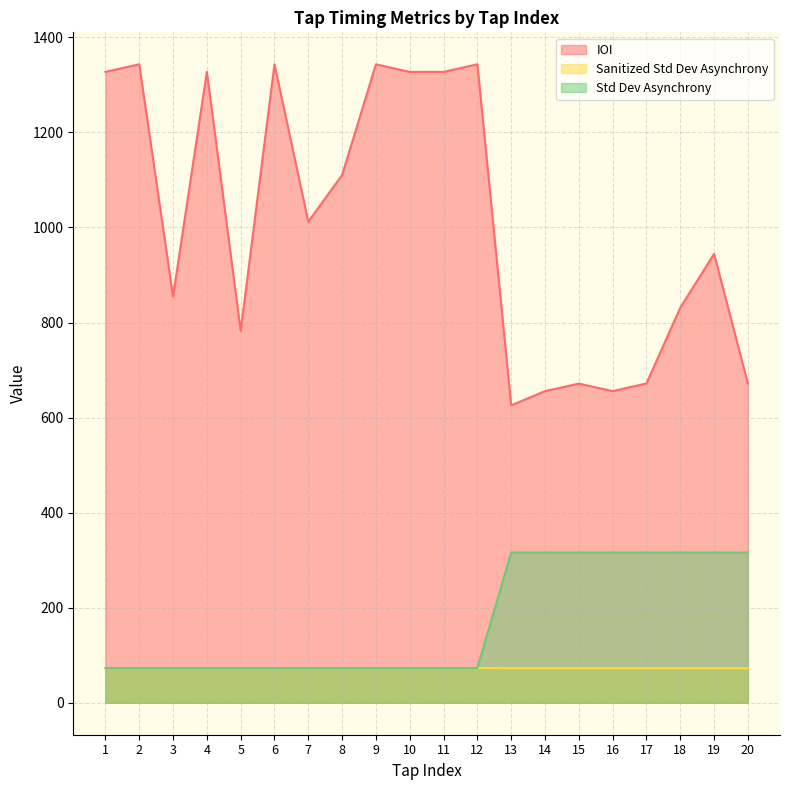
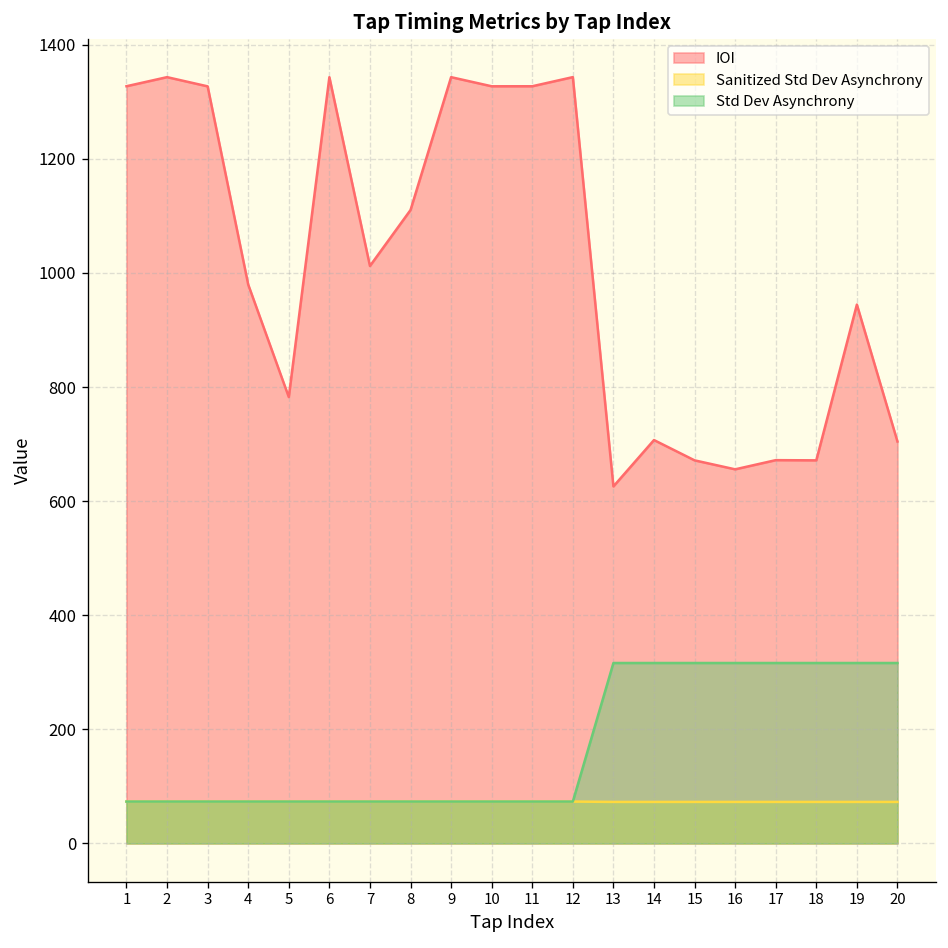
  {
    "IOI": {
      "1": 1330,
      "2": 1340,
-     "3": 850,
-     "4": 1330,
+     "3": 1330,
+     "4": 980,
      "5": 780,
      "6": 1340,
      "7": 1010,
      "8": 1110,
      "9": 1340,
      "10": 1330,
      "11": 1330,
      "12": 1340,
      "13": 630,
-     "14": 660,
+     "14": 710,
      "15": 670,
      "16": 660,
      "17": 670,
-     "18": 830,
+     "18": 670,
      "19": 940,
-     "20": 670
+     "20": 700
    },
    "Sanitized Std Dev Asynchrony": {
      "13": 70,
      "14": 70,
      "15": 70,
      "16": 70,
      "17": 70,
      "18": 70,
      "19": 70,
      "20": 70
    },
    "Std Dev Asynchrony": {
      "13": 320,
      "14": 320,
      "15": 320,
      "16": 320,
      "17": 320,
      "18": 320,
      "19": 320,
      "20": 320
    }
  }
